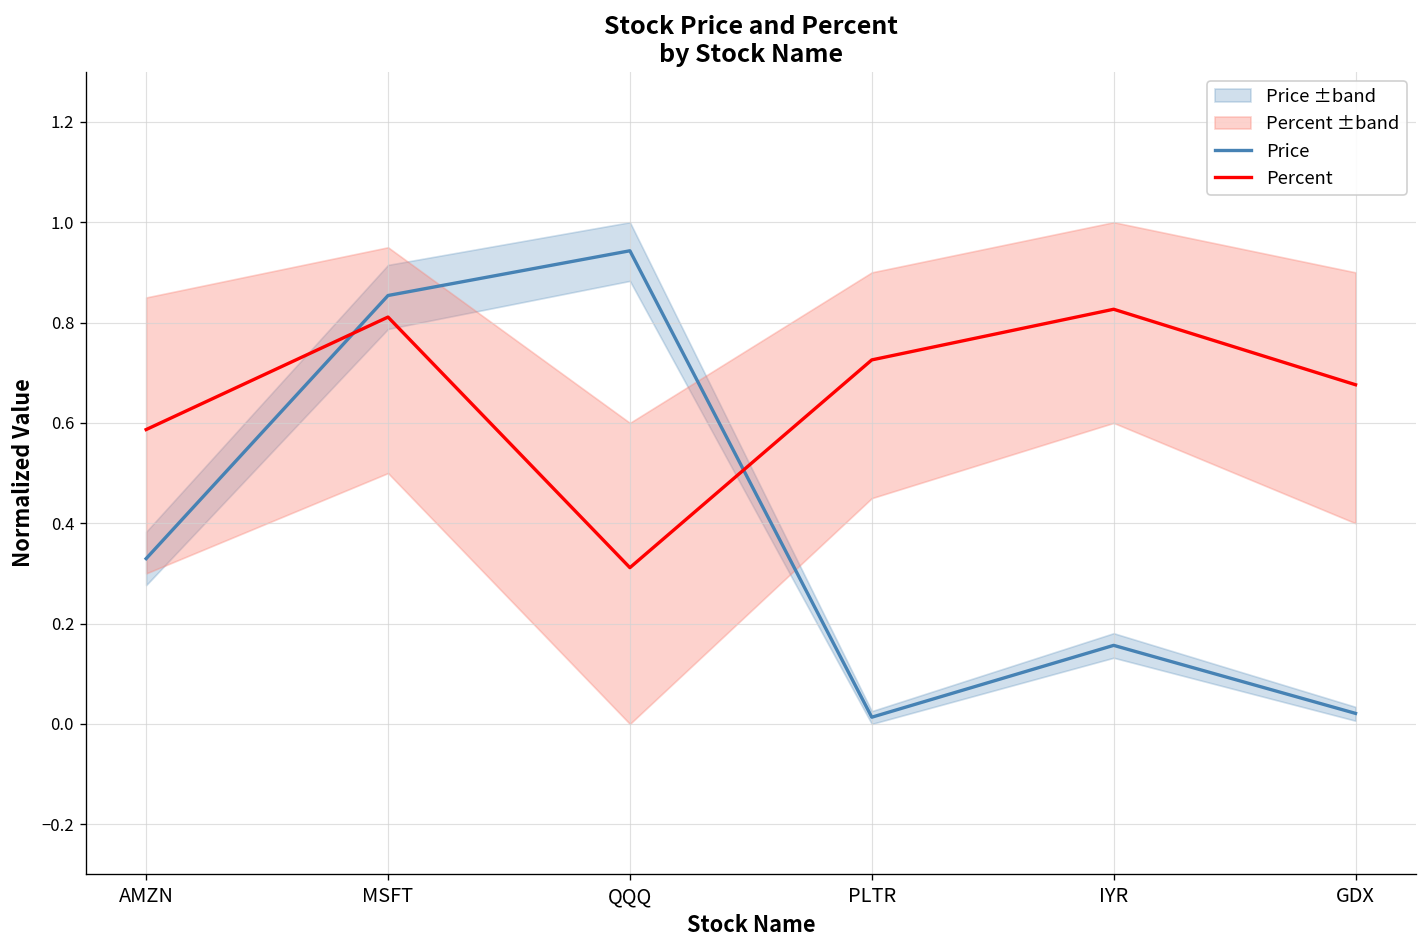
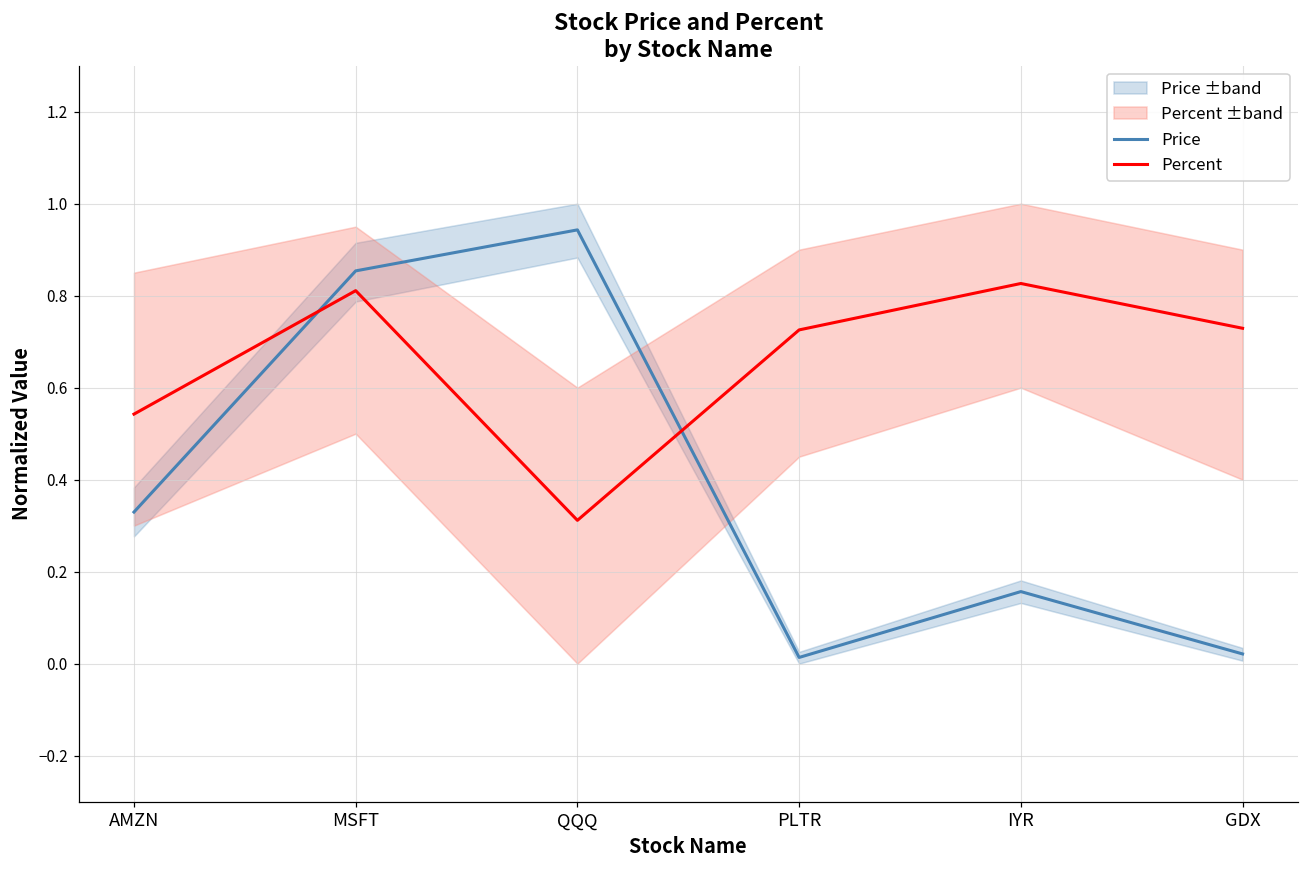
  {
    "Percent": {
-     "AMZN": 0.59,
+     "AMZN": 0.54,
      "MSFT": 0.81,
      "QQQ": 0.31,
      "PLTR": 0.73,
      "IYR": 0.83,
-     "GDX": 0.68
+     "GDX": 0.73
    },
    "Percent ±band": {
      "QQQ": 0.60
    }
  }
